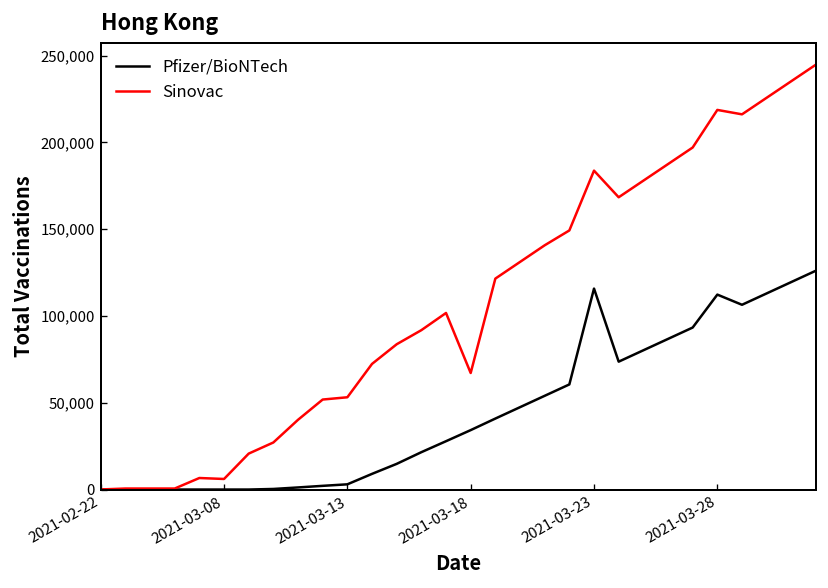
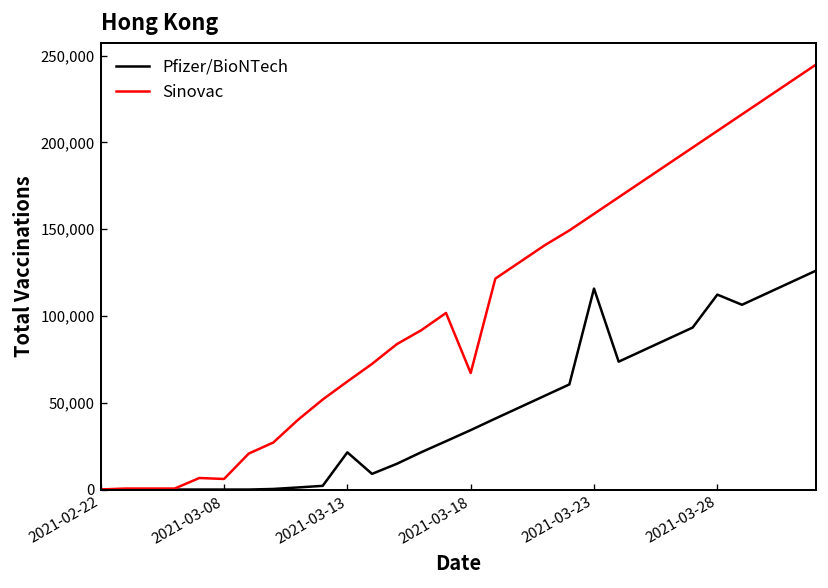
  {
    "Pfizer/BioNTech": {
      "2021-03-08": "0",
-     "2021-03-13": "3,000",
+     "2021-03-13": "21,000",
      "2021-03-18": "34,000",
      "2021-03-23": "116,000",
      "2021-03-28": "112,000"
    },
    "Sinovac": {
      "2021-03-08": "6,000",
-     "2021-03-13": "53,000",
+     "2021-03-13": "62,000",
      "2021-03-18": "67,000",
-     "2021-03-23": "184,000",
-     "2021-03-28": "219,000"
+     "2021-03-23": "159,000",
+     "2021-03-28": "207,000"
    }
  }
